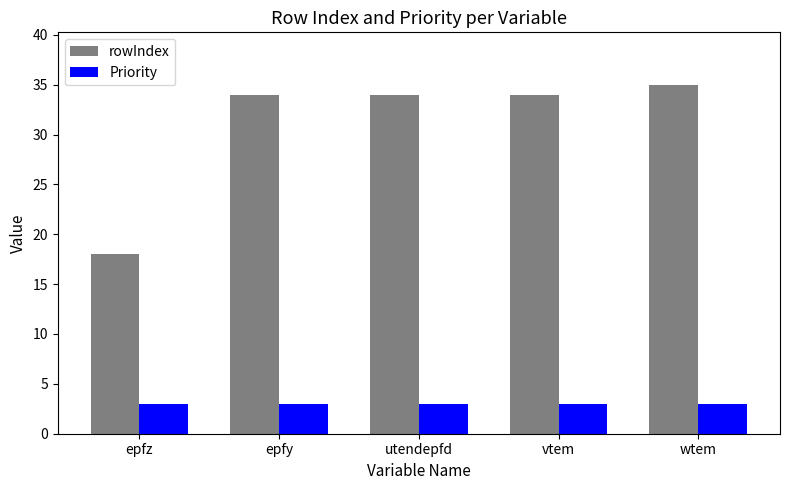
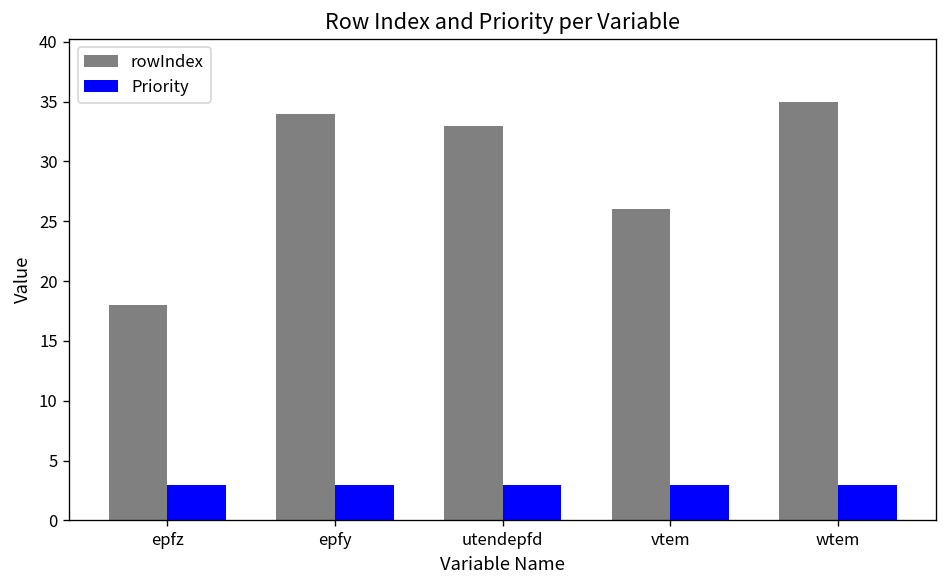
  {
    "rowIndex": {
      "epfz": 18,
      "epfy": 34,
-     "utendepfd": 34,
-     "vtem": 34,
+     "utendepfd": 33,
+     "vtem": 26,
      "wtem": 35
    },
    "Priority": {
      "epfz": 3,
      "epfy": 3,
      "utendepfd": 3,
      "vtem": 3,
      "wtem": 3
    }
  }
